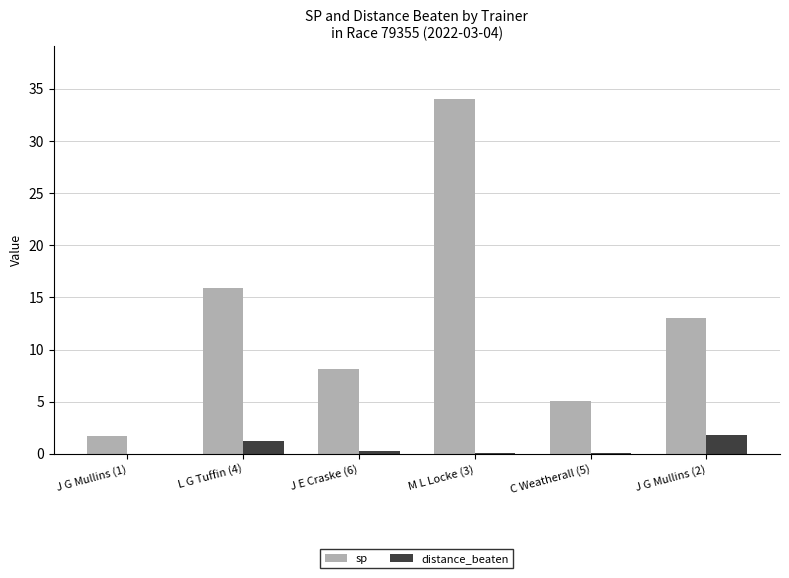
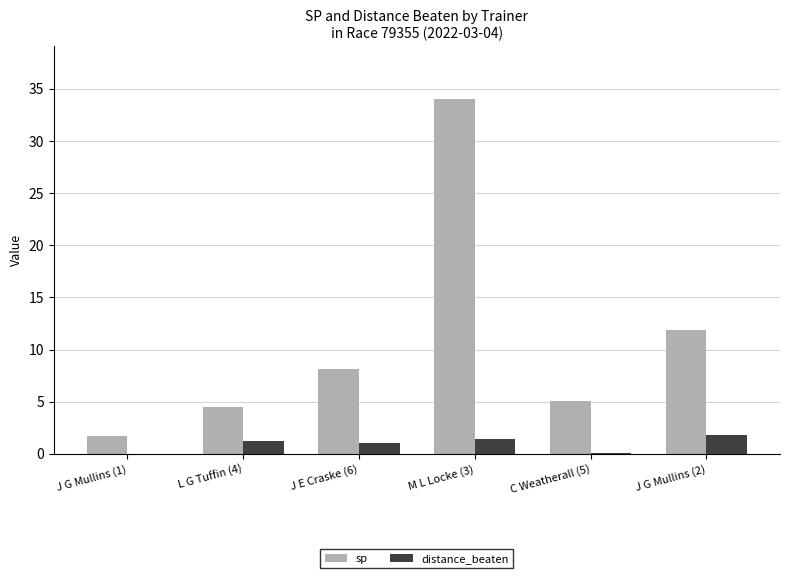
  {
    "sp": {
      "J G Mullins (1)": 1.7,
-     "L G Tuffin (4)": 15.9,
+     "L G Tuffin (4)": 4.5,
      "J E Craske (6)": 8.1,
      "M L Locke (3)": 34.0,
      "C Weatherall (5)": 5.1,
-     "J G Mullins (2)": 13.0
+     "J G Mullins (2)": 11.9
    },
    "distance_beaten": {
      "J G Mullins (1)": 0.0,
      "L G Tuffin (4)": 1.2,
-     "J E Craske (6)": 0.3,
-     "M L Locke (3)": 0.1,
+     "J E Craske (6)": 1.1,
+     "M L Locke (3)": 1.5,
      "J G Mullins (2)": 1.8
    }
  }
